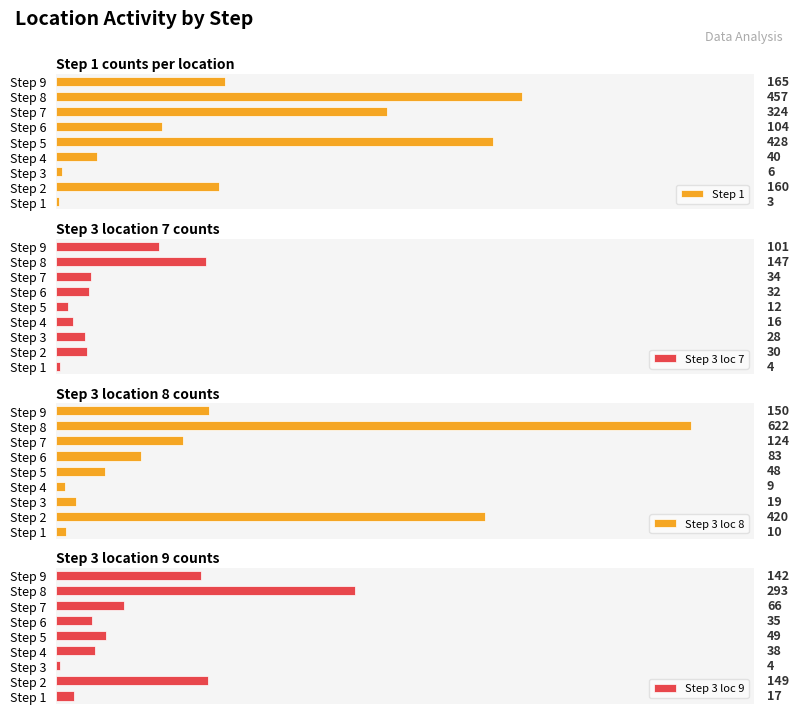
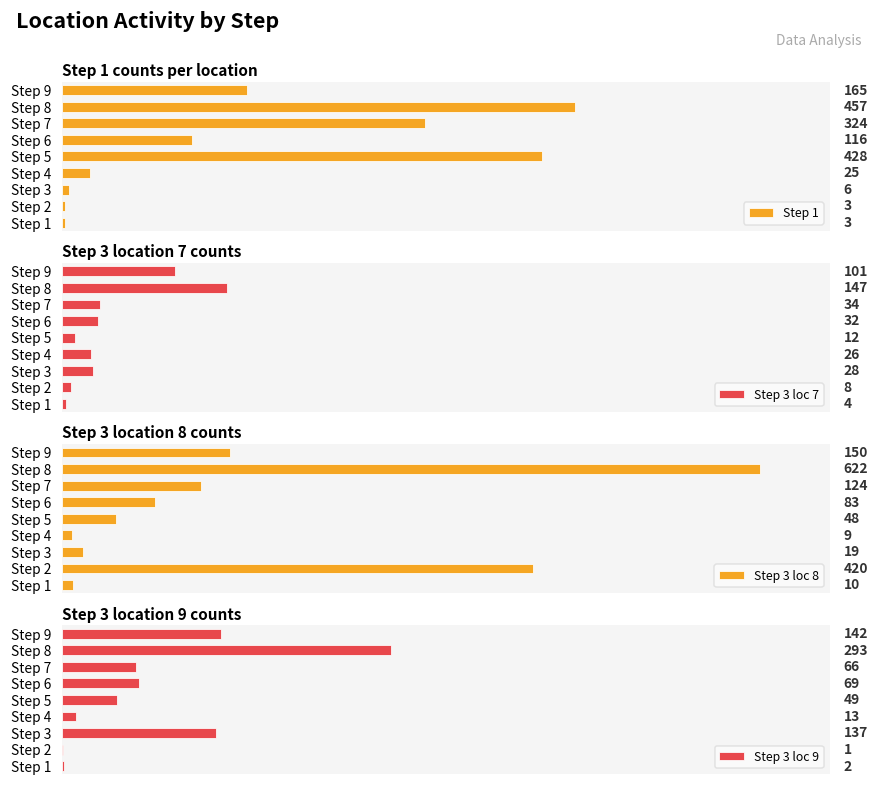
  {
    "Step 1 counts per location": {
-     "Step 6": 104,
-     "Step 4": 40,
-     "Step 2": 160
+     "Step 6": 116,
+     "Step 4": 25,
+     "Step 2": 3
    },
    "Step 3 location 7 counts": {
-     "Step 4": 16,
-     "Step 2": 30
+     "Step 4": 26,
+     "Step 2": 8
    },
    "Step 3 location 9 counts": {
-     "Step 6": 35,
-     "Step 4": 38,
-     "Step 3": 4,
-     "Step 2": 149,
-     "Step 1": 17
+     "Step 6": 69,
+     "Step 4": 13,
+     "Step 3": 137,
+     "Step 2": 1,
+     "Step 1": 2
    }
  }
